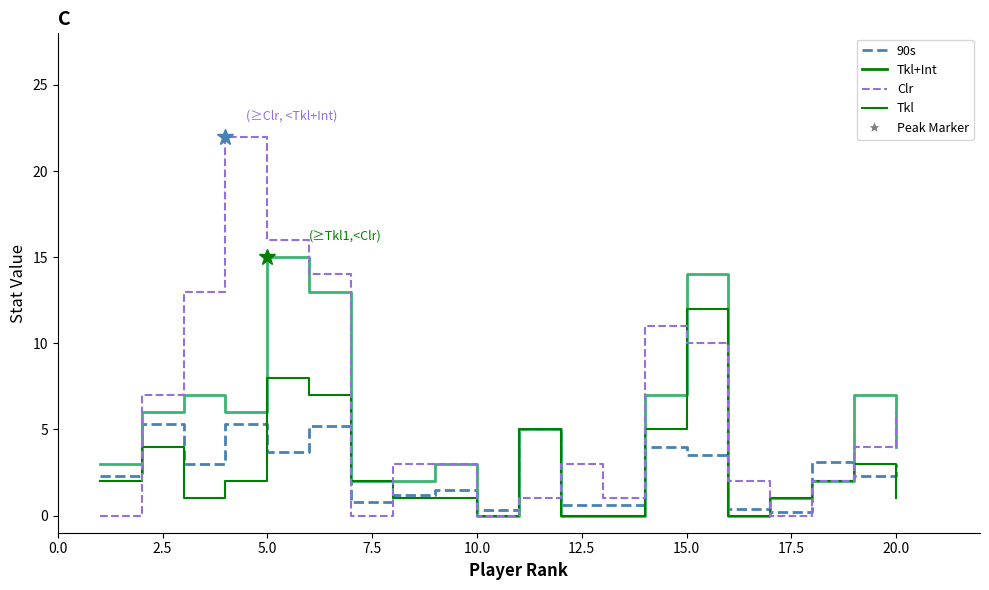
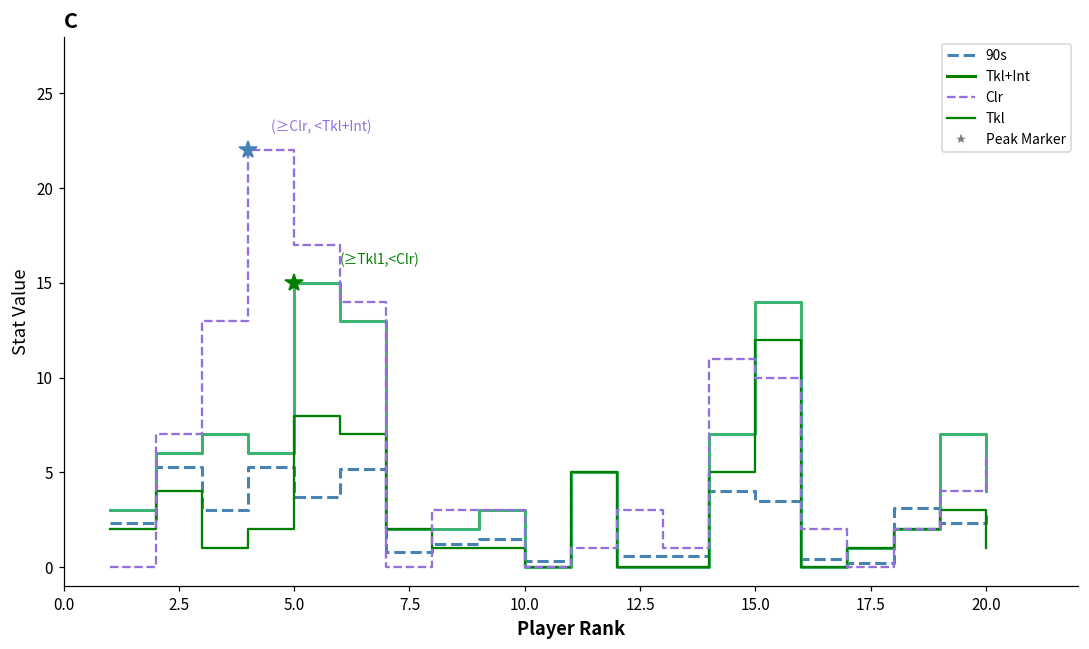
  {
    "Clr": {
-     "5.0": 16,
+     "5.0": 17,
      "15.0": 10,
      "20.0": 6
    }
  }
